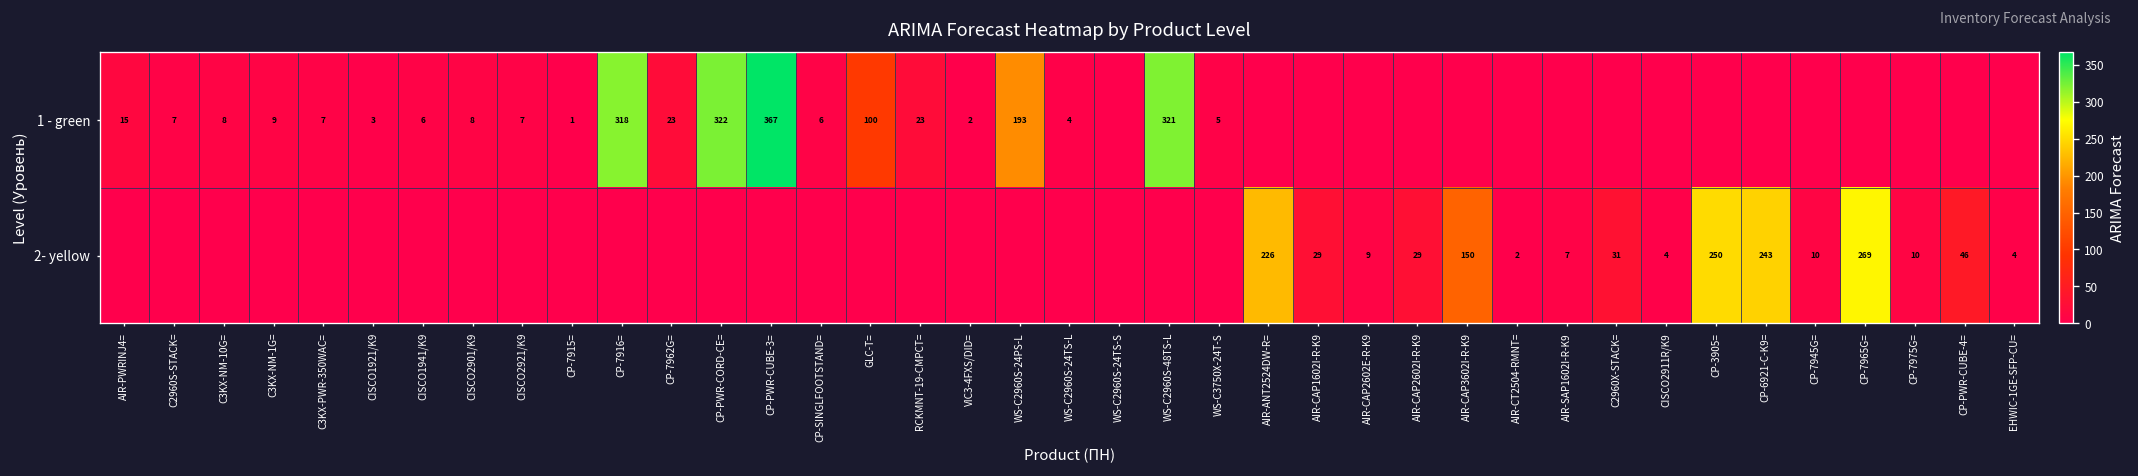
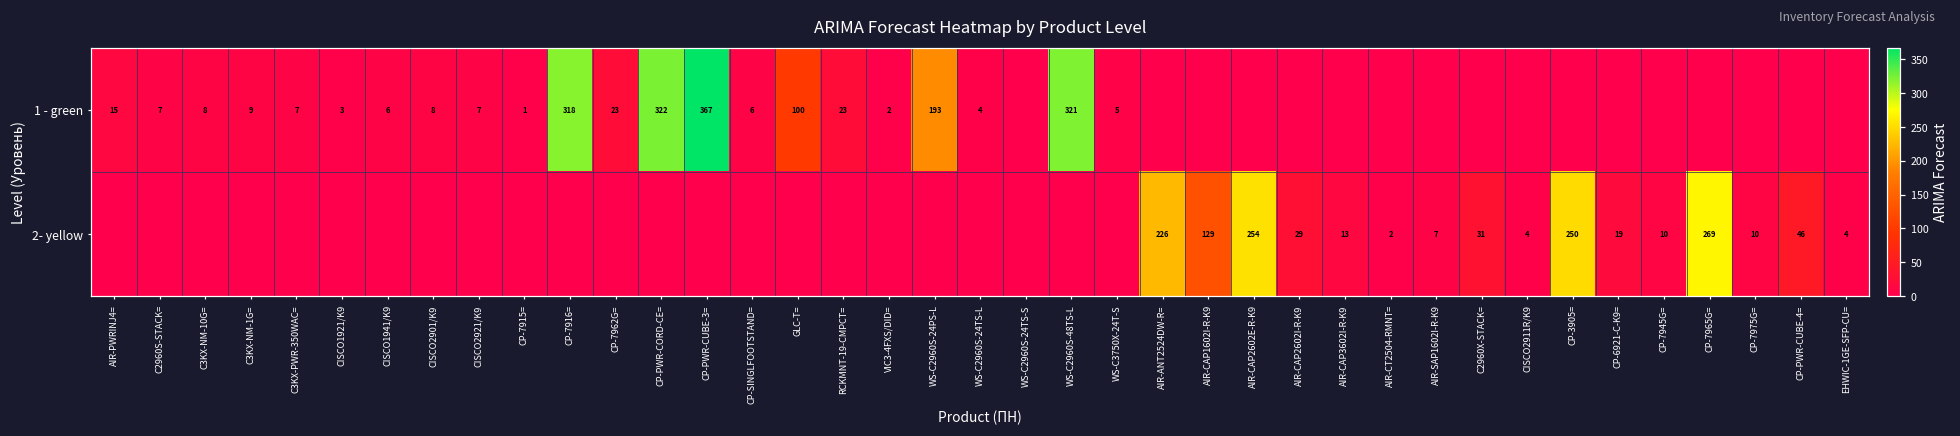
  {
    "1 - green": {
      "AIR-PWRINJ4=": 15,
      "C2960S-STACK=": 7,
      "C3KX-NM-10G=": 8,
      "C3KX-NM-1G=": 9,
      "C3KX-PWR-350WAC=": 7,
      "CISCO1921/K9": 3,
      "CISCO1941/K9": 6,
      "CISCO2901/K9": 8,
      "CISCO2921/K9": 7,
      "CP-7915=": 1,
      "CP-7916=": 318,
      "CP-7962G=": 23,
      "CP-PWR-CORD-CE=": 322,
      "CP-PWR-CUBE-3=": 367,
      "CP-SINGLFOOTSTAND=": 6,
      "GLC-T=": 100,
      "RCKMNT-19-CMPCT=": 23,
      "VIC3-4FXS/DID=": 2,
      "WS-C2960S-24PS-L": 193,
      "WS-C2960S-24TS-L": 4,
      "WS-C2960S-48TS-L": 321,
      "WS-C3750X-24T-S": 5
    },
    "2- yellow": {
      "AIR-ANT2524DW-R=": 226,
-     "AIR-CAP1602I-R-K9": 29,
-     "AIR-CAP2602E-R-K9": 9,
+     "AIR-CAP1602I-R-K9": 129,
+     "AIR-CAP2602E-R-K9": 254,
      "AIR-CAP2602I-R-K9": 29,
-     "AIR-CAP3602I-R-K9": 150,
+     "AIR-CAP3602I-R-K9": 13,
      "AIR-CT2504-RMNT=": 2,
      "AIR-SAP1602I-R-K9": 7,
      "C2960X-STACK=": 31,
      "CISCO2911R/K9": 4,
      "CP-3905=": 250,
-     "CP-6921-C-K9=": 243,
+     "CP-6921-C-K9=": 19,
      "CP-7945G=": 10,
      "CP-7965G=": 269,
      "CP-7975G=": 10,
      "CP-PWR-CUBE-4=": 46,
      "EHWIC-1GE-SFP-CU=": 4
    }
  }
